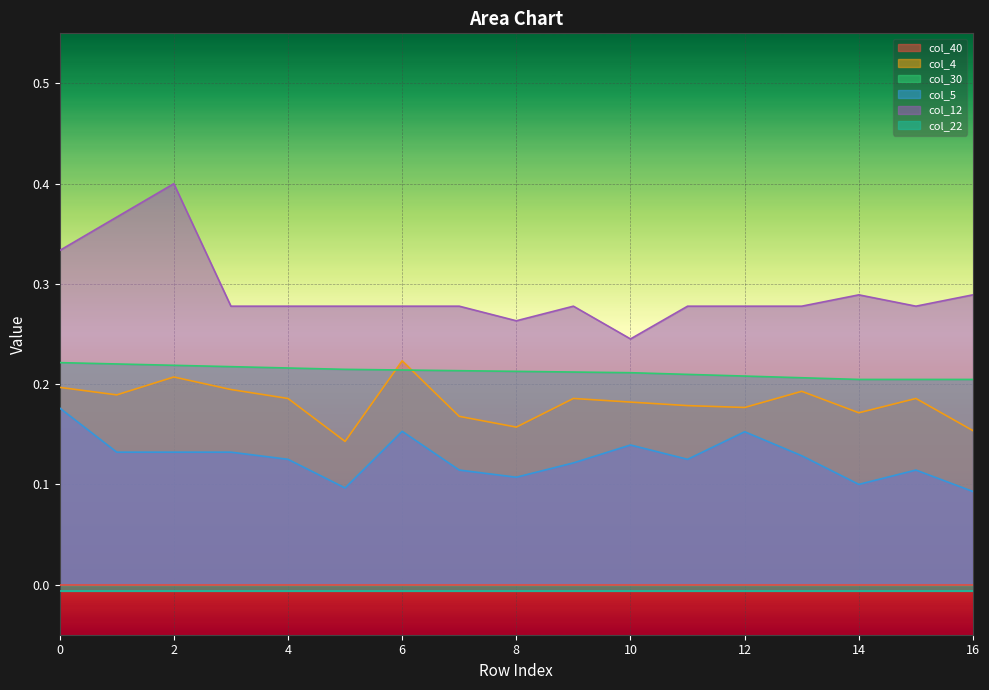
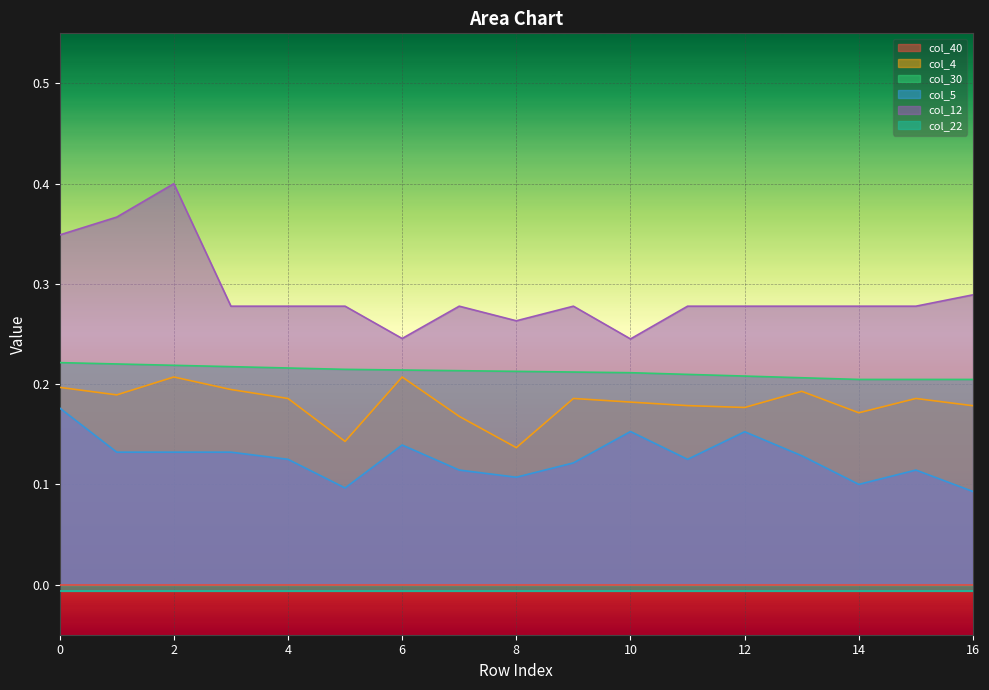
  {
    "col_4": {
      "0": 0.197,
      "2": 0.207,
      "4": 0.186,
-     "6": 0.223,
-     "8": 0.157,
+     "6": 0.207,
+     "8": 0.137,
      "10": 0.182,
      "12": 0.177,
      "14": 0.171,
-     "16": 0.154
+     "16": 0.178
    },
    "col_5": {
      "0": 0.176,
      "2": 0.132,
      "4": 0.125,
-     "6": 0.153,
+     "6": 0.139,
      "8": 0.107,
-     "10": 0.139,
+     "10": 0.153,
      "12": 0.153,
      "14": 0.100,
      "16": 0.093
    },
    "col_12": {
-     "0": 0.333,
+     "0": 0.349,
      "2": 0.400,
      "4": 0.278,
-     "6": 0.278,
+     "6": 0.246,
      "8": 0.263,
      "10": 0.245,
      "12": 0.278,
-     "14": 0.289,
+     "14": 0.278,
      "16": 0.289
    }
  }
